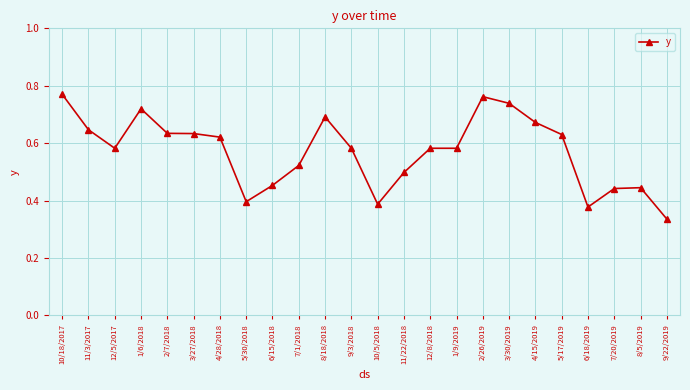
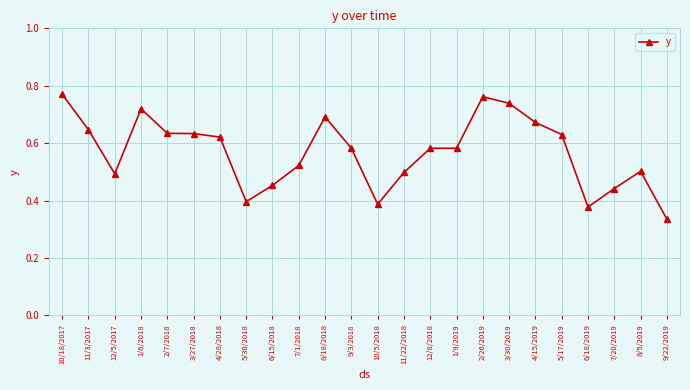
  {
    "10/18/2017": 0.77,
    "11/3/2017": 0.65,
-   "12/5/2017": 0.58,
+   "12/5/2017": 0.49,
    "1/6/2018": 0.72,
    "2/7/2018": 0.63,
    "3/27/2018": 0.63,
    "4/28/2018": 0.62,
    "5/30/2018": 0.40,
    "6/15/2018": 0.45,
    "7/1/2018": 0.52,
    "8/18/2018": 0.69,
    "9/3/2018": 0.58,
    "10/5/2018": 0.39,
    "11/22/2018": 0.50,
    "12/8/2018": 0.58,
    "1/9/2019": 0.58,
    "2/26/2019": 0.76,
    "3/30/2019": 0.74,
    "4/15/2019": 0.67,
    "5/17/2019": 0.63,
    "6/18/2019": 0.38,
    "7/20/2019": 0.44,
-   "8/5/2019": 0.44,
+   "8/5/2019": 0.50,
    "9/22/2019": 0.34
  }
